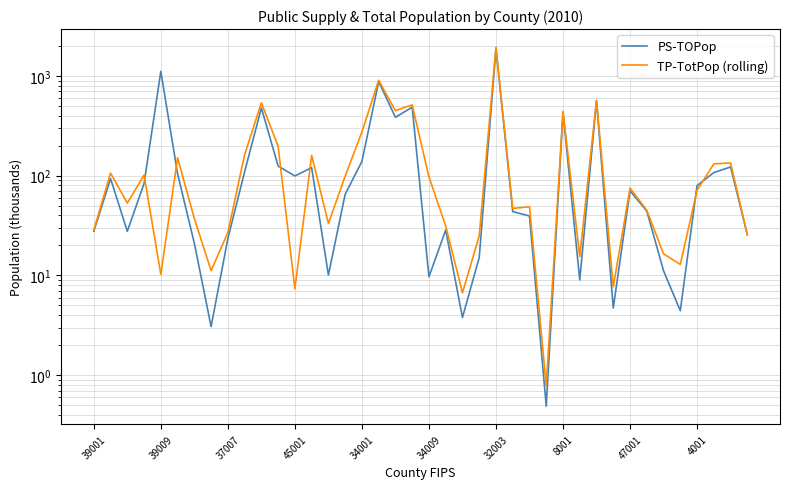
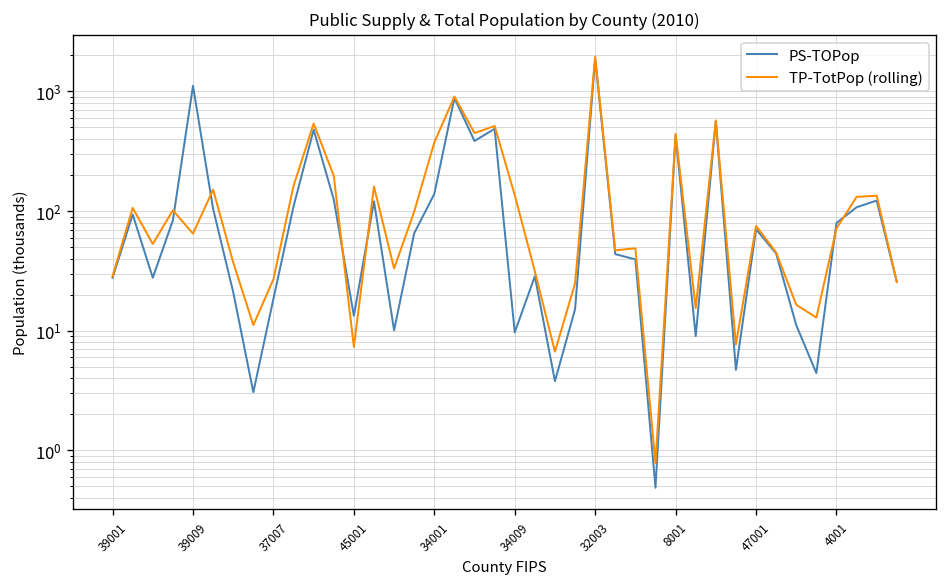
  {
    "PS-TOPop": {
      "39009": 1100,
-     "37007": 23,
-     "45001": 100,
+     "37007": 19,
+     "45001": 13,
      "34001": 140,
      "34009": 10,
      "47001": 70,
      "4001": 80
    },
    "TP-TotPop (rolling)": {
-     "39009": 10,
+     "39009": 60,
      "37007": 27,
      "45001": 7,
-     "34001": 270,
-     "34009": 100,
+     "34001": 370,
+     "34009": 140,
      "47001": 80,
      "4001": 70
    }
  }
